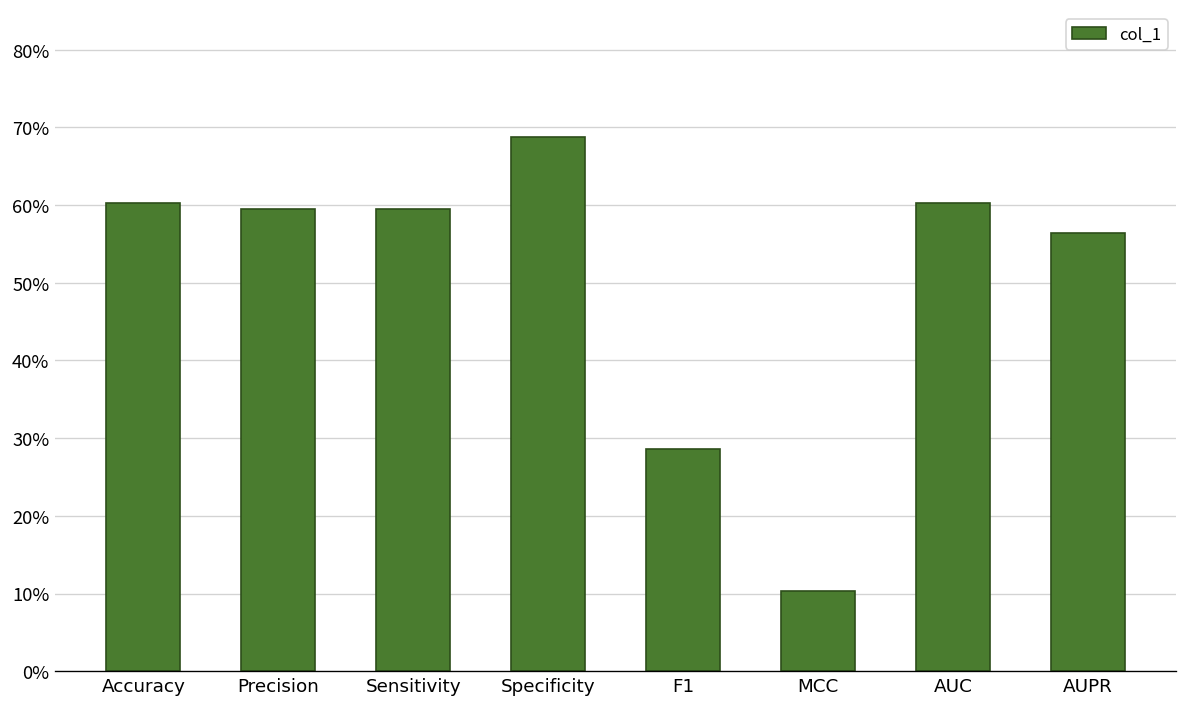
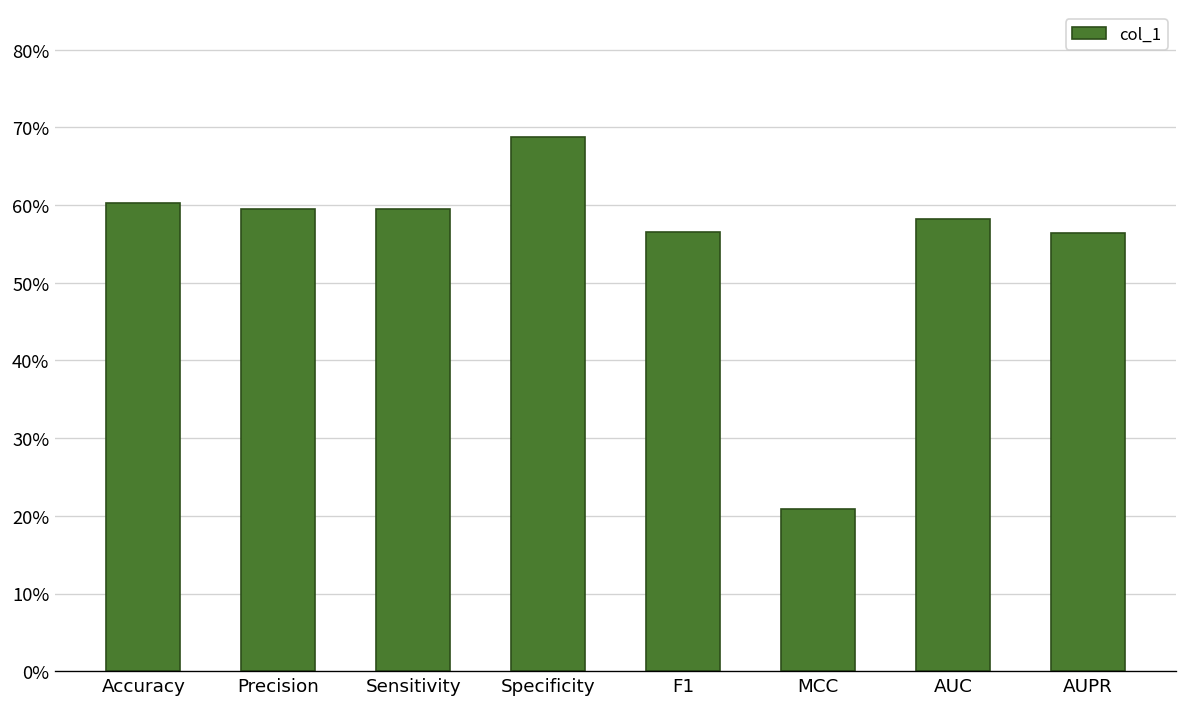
  {
    "Accuracy": "60%",
    "Precision": "59%",
    "Sensitivity": "60%",
    "Specificity": "69%",
-   "F1": "29%",
-   "MCC": "10%",
-   "AUC": "60%",
+   "F1": "57%",
+   "MCC": "21%",
+   "AUC": "58%",
    "AUPR": "56%"
  }
